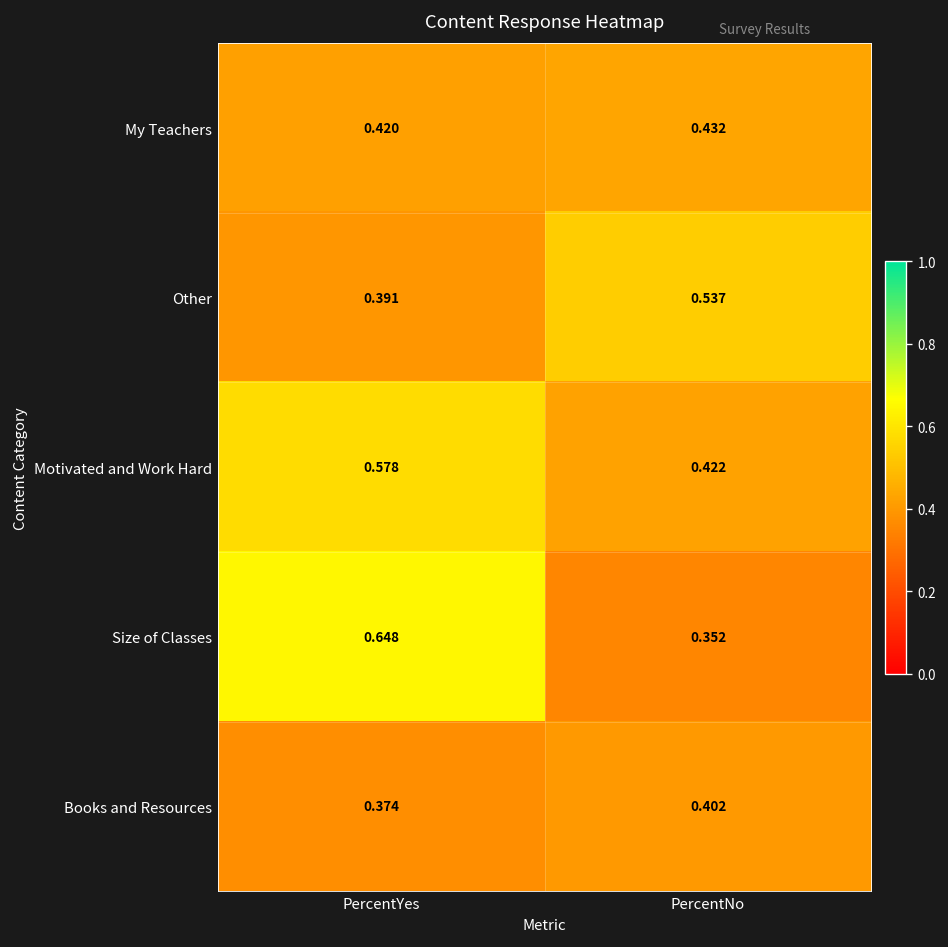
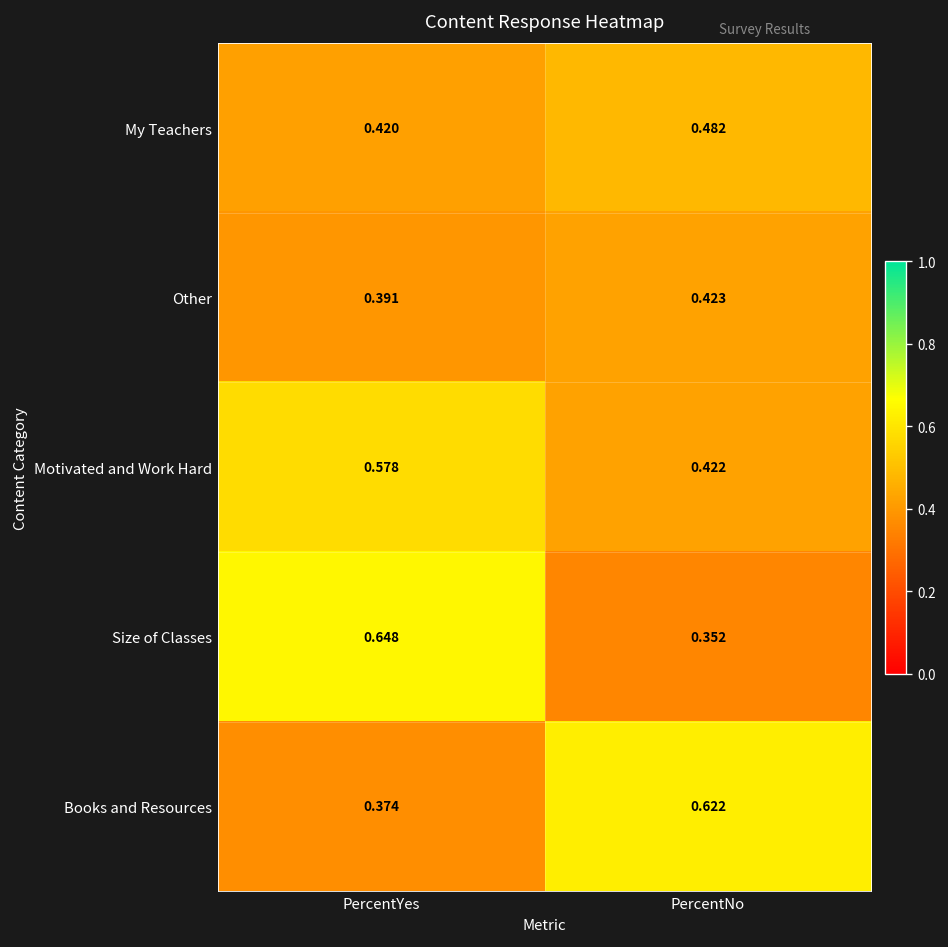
  {
    "My Teachers": {
      "PercentYes": 0.420,
-     "PercentNo": 0.432
+     "PercentNo": 0.482
    },
    "Other": {
      "PercentYes": 0.391,
-     "PercentNo": 0.537
+     "PercentNo": 0.423
    },
    "Motivated and Work Hard": {
      "PercentYes": 0.578,
      "PercentNo": 0.422
    },
    "Size of Classes": {
      "PercentYes": 0.648,
      "PercentNo": 0.352
    },
    "Books and Resources": {
      "PercentYes": 0.374,
-     "PercentNo": 0.402
+     "PercentNo": 0.622
    }
  }
